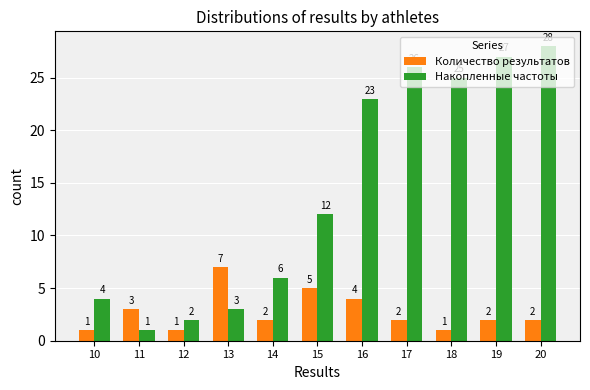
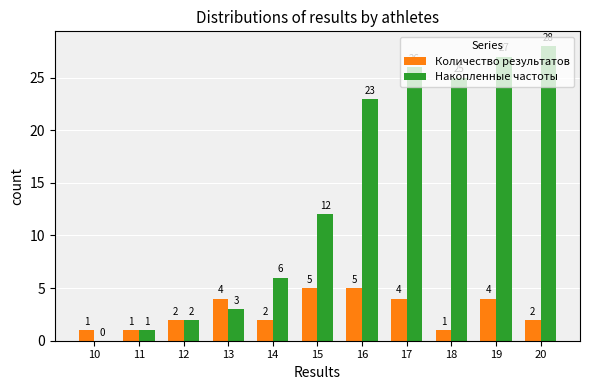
  {
    "Количество результатов": {
      "10": 1,
-     "11": 3,
-     "12": 1,
-     "13": 7,
+     "11": 1,
+     "12": 2,
+     "13": 4,
      "14": 2,
      "15": 5,
-     "16": 4,
-     "17": 2,
+     "16": 5,
+     "17": 4,
      "18": 1,
-     "19": 2,
+     "19": 4,
      "20": 2
    },
    "Накопленные частоты": {
-     "10": 4,
+     "10": 0,
      "11": 1,
      "12": 2,
      "13": 3,
      "14": 6,
      "15": 12,
      "16": 23
    }
  }
